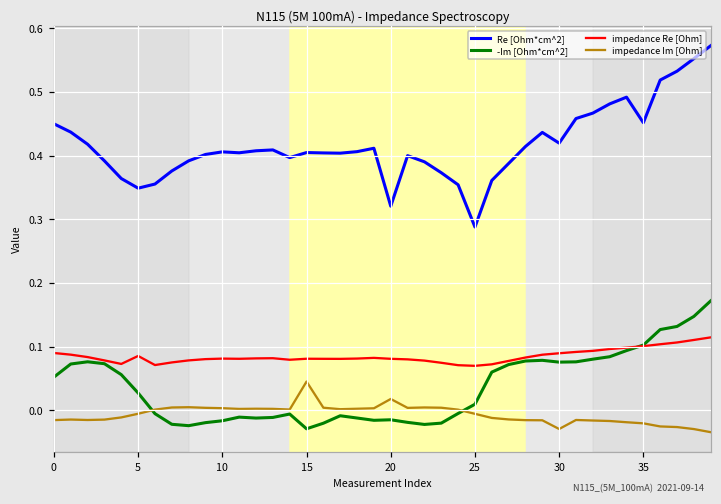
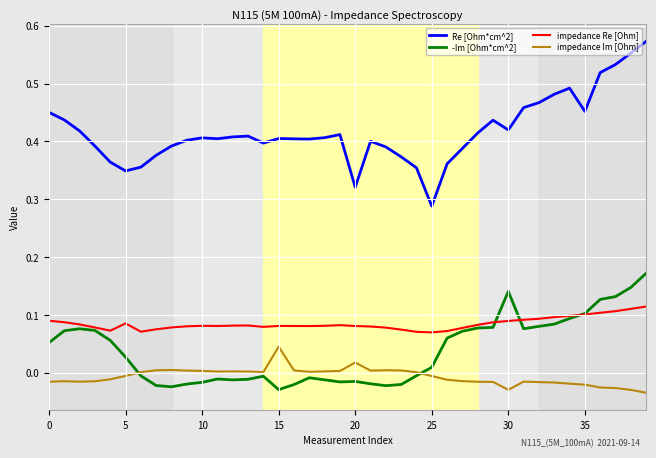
  {
    "Re [Ohm*cm^2]": {
      "0": 0.45,
      "5": 0.35,
      "10": 0.41,
      "15": 0.40,
      "20": 0.32,
      "25": 0.29,
      "30": 0.42,
      "35": 0.45
    },
    "-Im [Ohm*cm^2]": {
      "0": 0.05,
      "5": 0.03,
      "10": -0.02,
      "15": -0.03,
      "20": -0.01,
      "25": 0.01,
-     "30": 0.08
+     "30": 0.14
    },
    "impedance Re [Ohm]": {
      "0": 0.09,
      "5": 0.09,
      "10": 0.08,
      "15": 0.08,
      "20": 0.08,
      "25": 0.07,
      "30": 0.09
    },
    "impedance Im [Ohm]": {
      "0": -0.02,
      "5": -0.01,
      "10": 0.00,
      "15": 0.05,
      "20": 0.02,
      "25": -0.01,
      "30": -0.03,
      "35": -0.02
    }
  }
